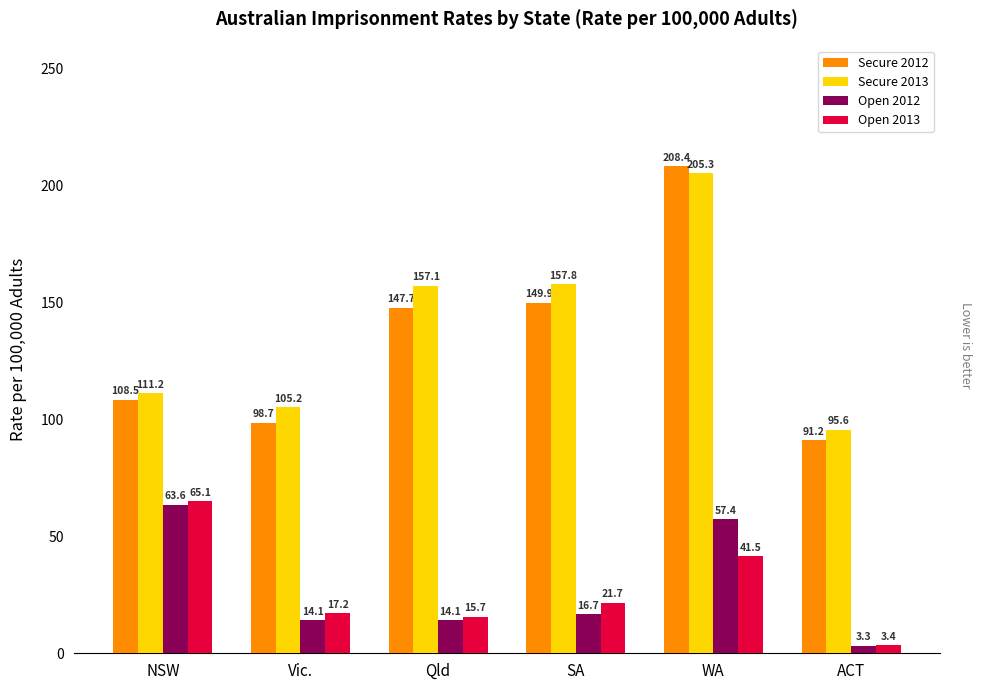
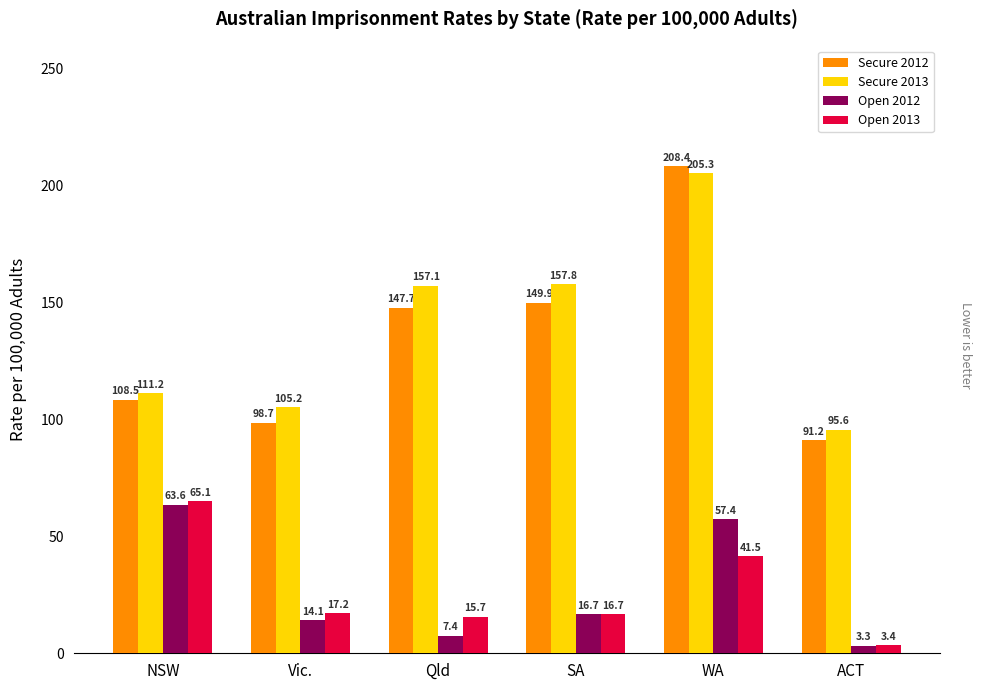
  {
    "Secure 2012": {
      "NSW": 108.5,
      "Vic.": 98.7,
      "Qld": 147.7,
      "SA": 149.9,
      "WA": 208.4,
      "ACT": 91.2
    },
    "Secure 2013": {
      "NSW": 111.2,
      "Vic.": 105.2,
      "Qld": 157.1,
      "SA": 157.8,
      "WA": 205.3,
      "ACT": 95.6
    },
    "Open 2012": {
      "NSW": 63.6,
      "Vic.": 14.1,
-     "Qld": 14.1,
+     "Qld": 7.4,
      "SA": 16.7,
      "WA": 57.4,
      "ACT": 3.3
    },
    "Open 2013": {
      "NSW": 65.1,
      "Vic.": 17.2,
      "Qld": 15.7,
-     "SA": 21.7,
+     "SA": 16.7,
      "WA": 41.5,
      "ACT": 3.4
    }
  }
